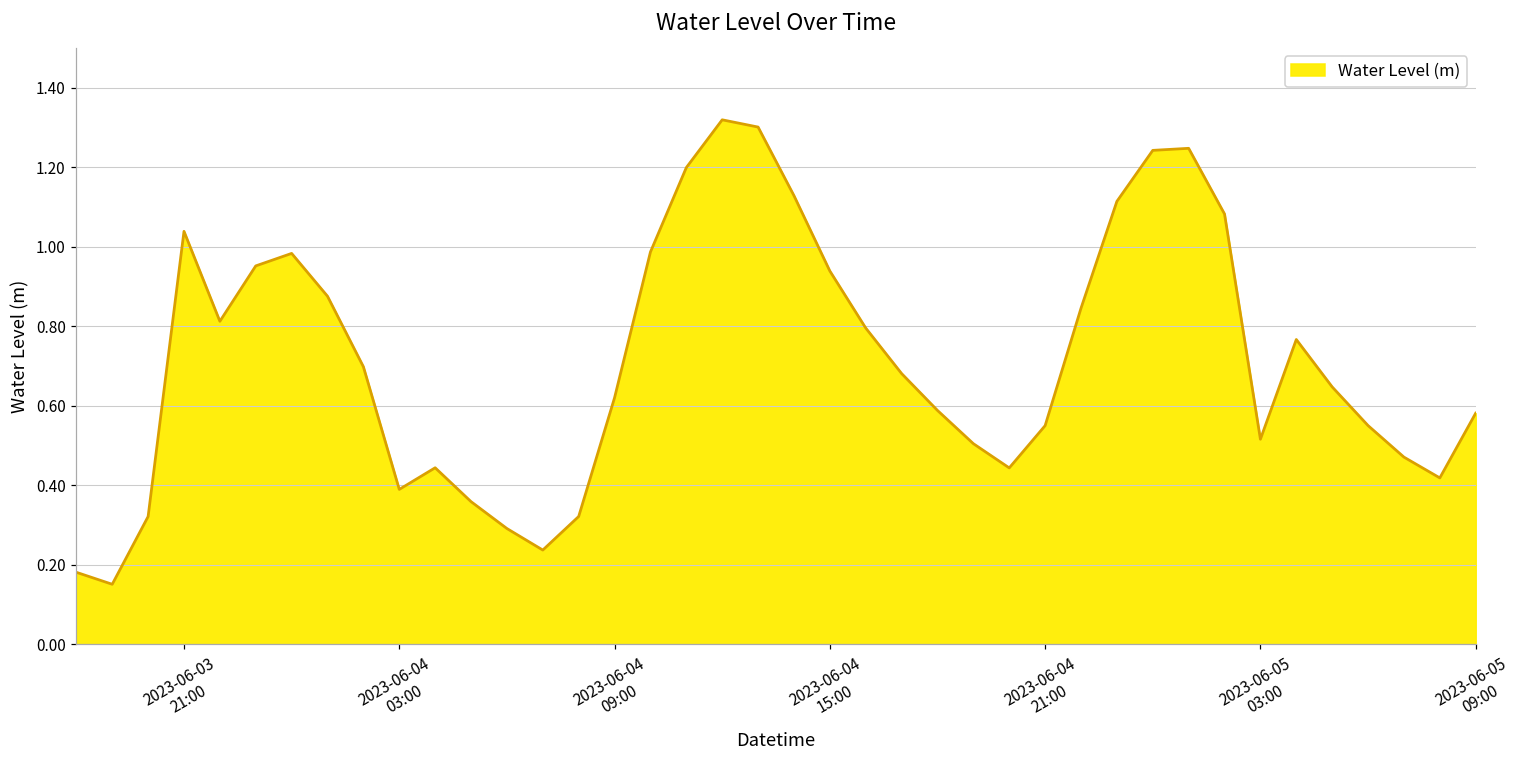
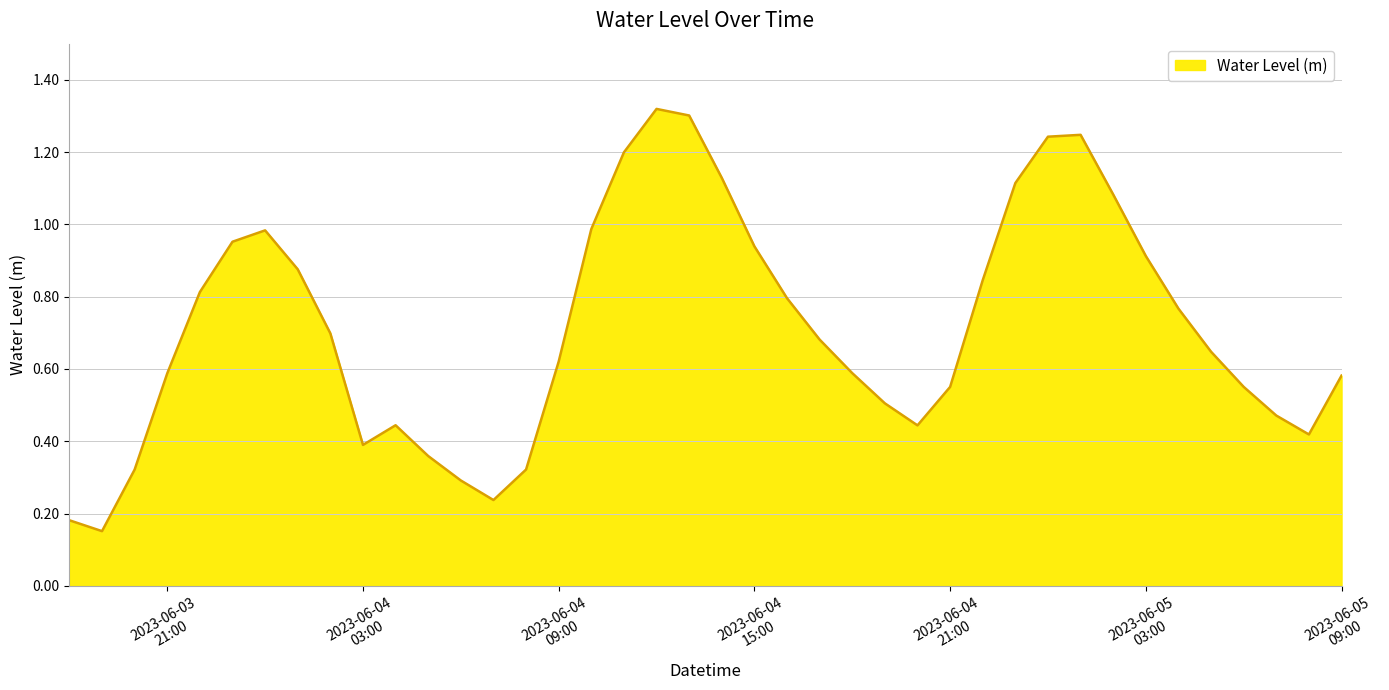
  {
-   "2023-06-03 21:00": 1.04,
+   "2023-06-03 21:00": 0.59,
    "2023-06-04 03:00": 0.39,
    "2023-06-04 09:00": 0.62,
    "2023-06-04 15:00": 0.94,
    "2023-06-04 21:00": 0.55,
-   "2023-06-05 03:00": 0.52,
+   "2023-06-05 03:00": 0.91,
    "2023-06-05 09:00": 0.58
  }
